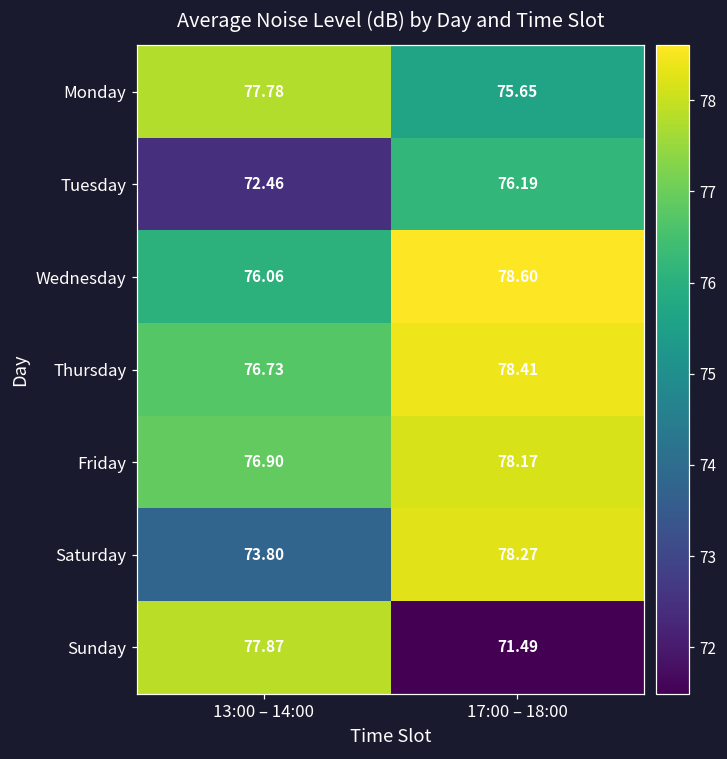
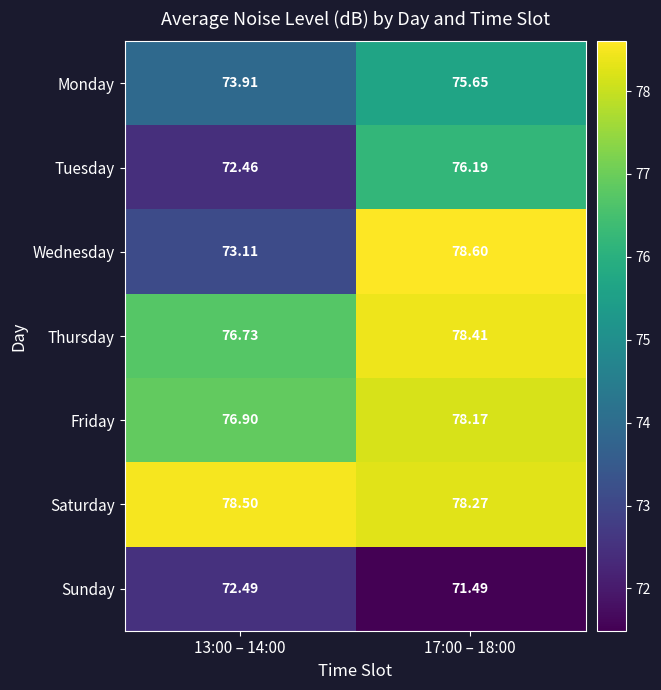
  {
    "Monday": {
-     "13:00 – 14:00": 77.78,
+     "13:00 – 14:00": 73.91,
      "17:00 – 18:00": 75.65
    },
    "Tuesday": {
      "13:00 – 14:00": 72.46,
      "17:00 – 18:00": 76.19
    },
    "Wednesday": {
-     "13:00 – 14:00": 76.06,
+     "13:00 – 14:00": 73.11,
      "17:00 – 18:00": 78.60
    },
    "Thursday": {
      "13:00 – 14:00": 76.73,
      "17:00 – 18:00": 78.41
    },
    "Friday": {
      "13:00 – 14:00": 76.90,
      "17:00 – 18:00": 78.17
    },
    "Saturday": {
-     "13:00 – 14:00": 73.80,
+     "13:00 – 14:00": 78.50,
      "17:00 – 18:00": 78.27
    },
    "Sunday": {
-     "13:00 – 14:00": 77.87,
+     "13:00 – 14:00": 72.49,
      "17:00 – 18:00": 71.49
    }
  }
